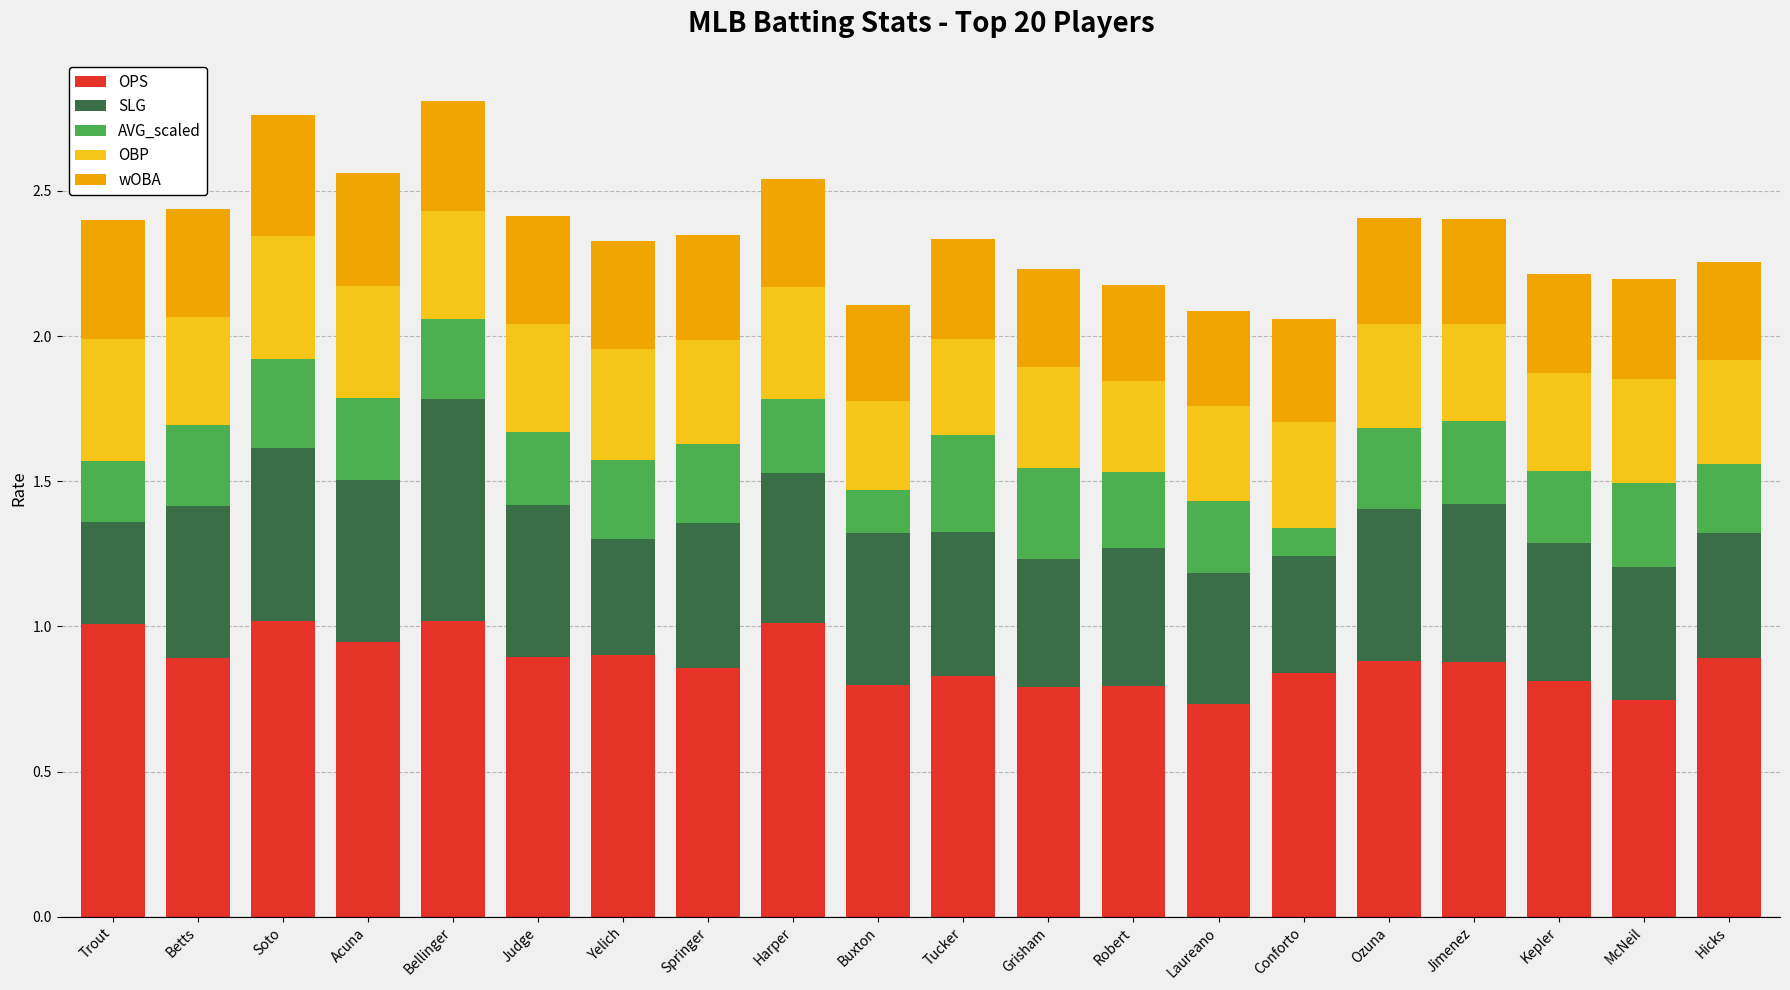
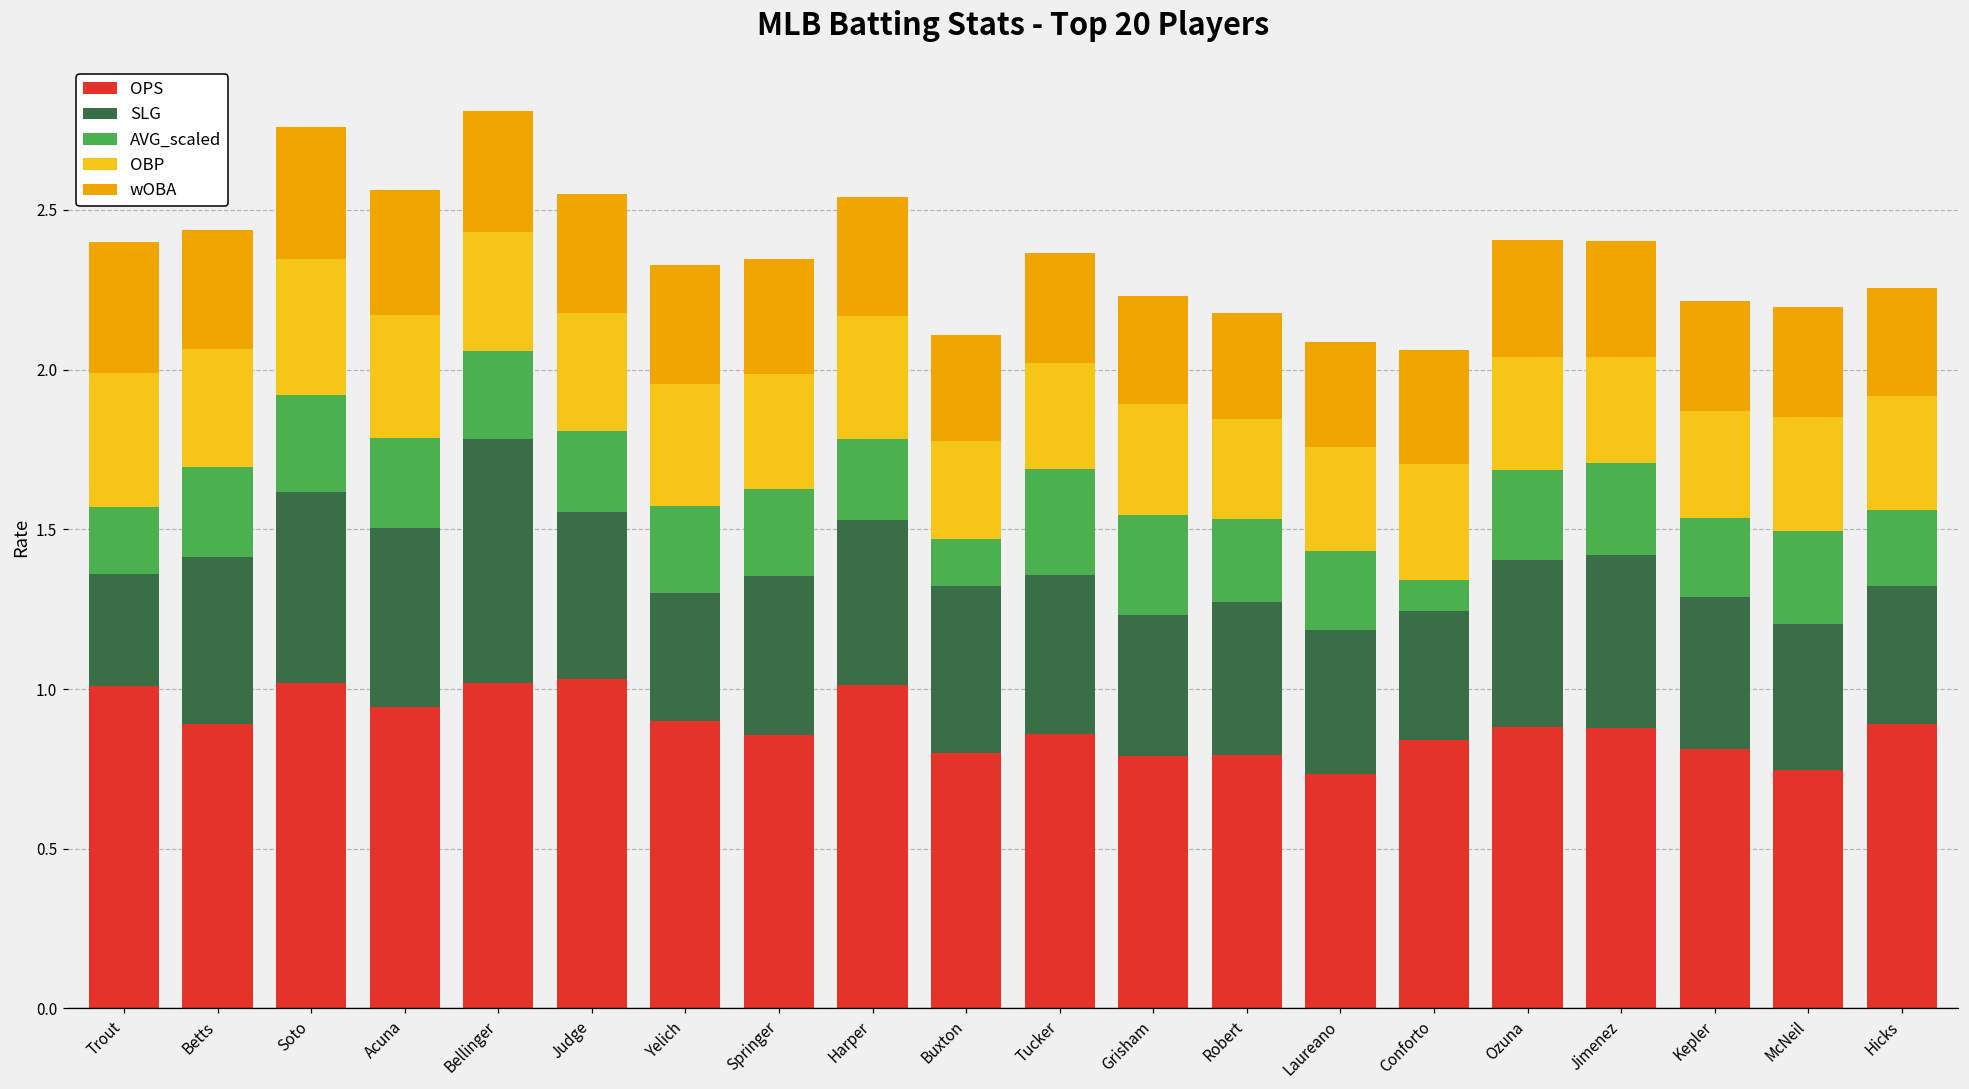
  {
    "OPS": {
      "Trout": 1.01,
      "Betts": 0.89,
      "Soto": 1.02,
      "Acuna": 0.95,
      "Bellinger": 1.02,
-     "Judge": 0.89,
+     "Judge": 1.03,
      "Yelich": 0.90,
      "Springer": 0.86,
      "Harper": 1.01,
      "Buxton": 0.80,
-     "Tucker": 0.83,
+     "Tucker": 0.86,
      "Grisham": 0.79,
      "Robert": 0.79,
      "Laureano": 0.73,
      "Conforto": 0.84,
      "Ozuna": 0.88,
      "Jimenez": 0.88,
      "Kepler": 0.81,
      "McNeil": 0.75,
      "Hicks": 0.89
    },
    "SLG": {
      "Trout": 0.35,
      "Betts": 0.52,
      "Soto": 0.60,
      "Acuna": 0.56,
      "Bellinger": 0.77,
      "Judge": 0.52,
      "Yelich": 0.40,
      "Springer": 0.50,
      "Harper": 0.52,
      "Buxton": 0.52,
      "Tucker": 0.50,
      "Grisham": 0.44,
      "Robert": 0.48,
      "Laureano": 0.45,
      "Conforto": 0.40,
      "Ozuna": 0.52,
      "Jimenez": 0.54,
      "Kepler": 0.48,
      "McNeil": 0.46,
      "Hicks": 0.43
    },
    "AVG_scaled": {
      "Trout": 0.21,
      "Betts": 0.28,
      "Soto": 0.30,
      "Acuna": 0.28,
      "Bellinger": 0.28,
      "Judge": 0.25,
      "Yelich": 0.27,
      "Springer": 0.27,
      "Harper": 0.25,
      "Buxton": 0.15,
      "Tucker": 0.33,
      "Grisham": 0.31,
      "Robert": 0.26,
      "Laureano": 0.25,
      "Conforto": 0.10,
      "Ozuna": 0.28,
      "Jimenez": 0.29,
      "Kepler": 0.25,
      "McNeil": 0.29,
      "Hicks": 0.24
    }
  }
